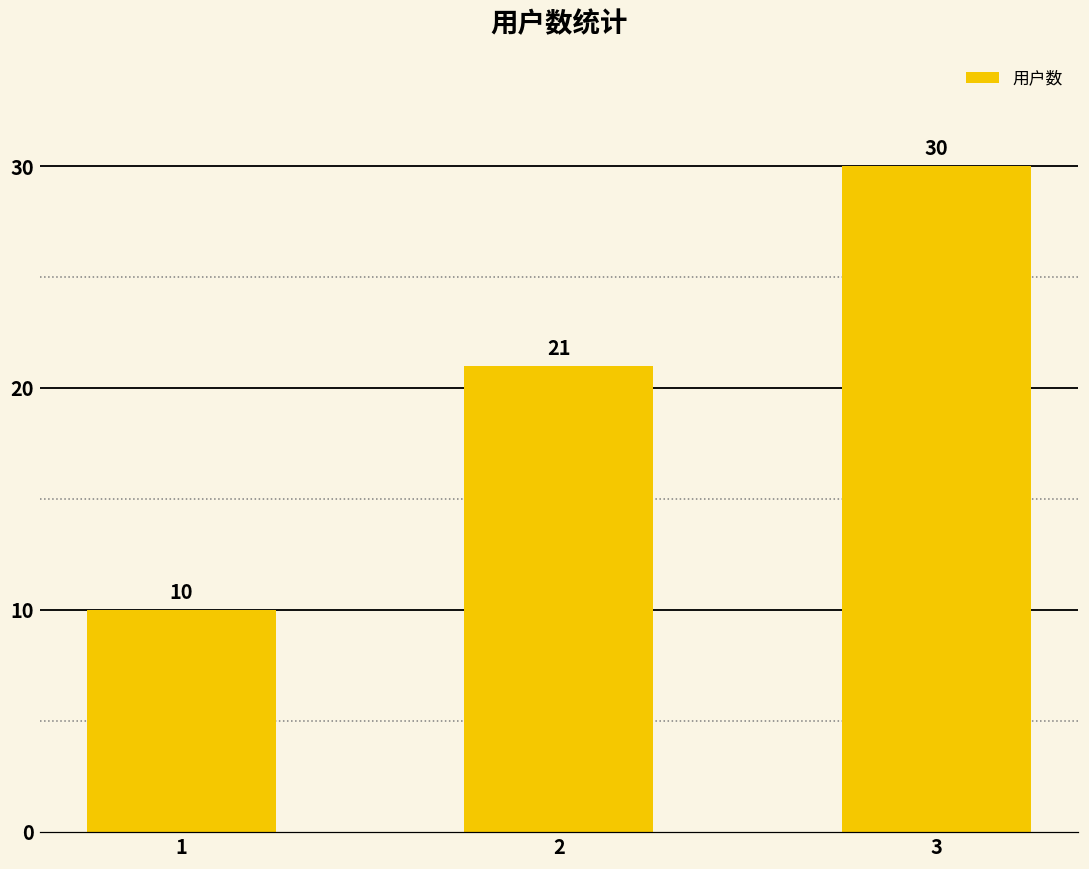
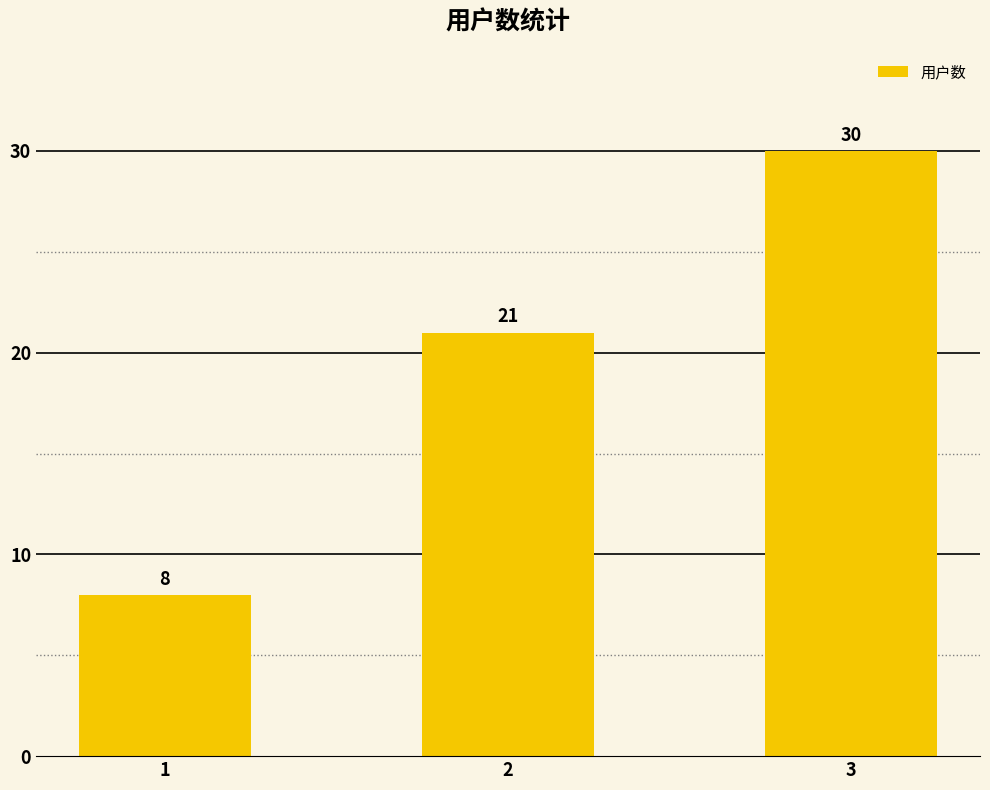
  {
-   "1": 10,
+   "1": 8,
    "2": 21,
    "3": 30
  }
